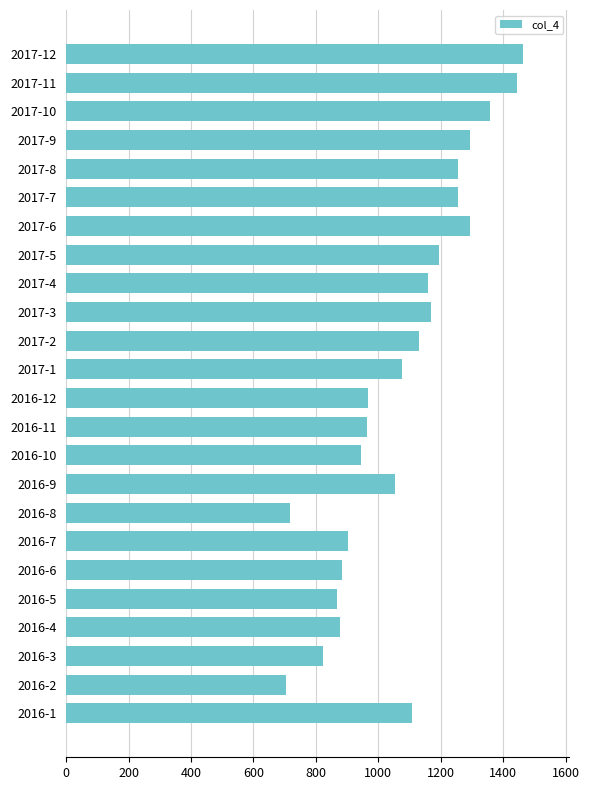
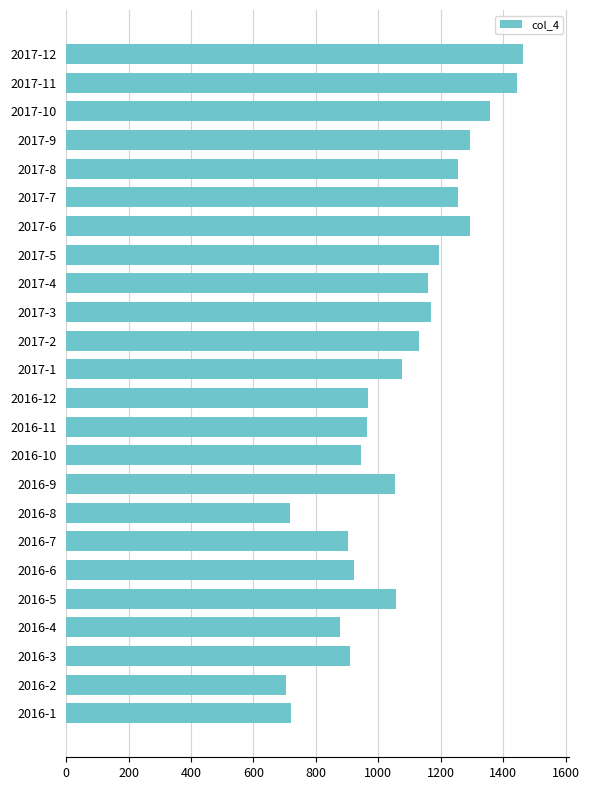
  {
    "2017-12": 1460,
    "2017-11": 1440,
    "2017-10": 1360,
    "2017-9": 1290,
    "2017-8": 1260,
    "2017-7": 1250,
    "2017-6": 1290,
    "2017-5": 1200,
    "2017-4": 1160,
    "2017-3": 1170,
    "2017-2": 1130,
    "2017-1": 1080,
    "2016-12": 970,
    "2016-11": 970,
    "2016-10": 940,
    "2016-9": 1050,
    "2016-8": 720,
    "2016-7": 900,
-   "2016-6": 880,
-   "2016-5": 870,
+   "2016-6": 920,
+   "2016-5": 1060,
    "2016-4": 880,
-   "2016-3": 820,
+   "2016-3": 910,
    "2016-2": 700,
-   "2016-1": 1110
+   "2016-1": 720
  }
